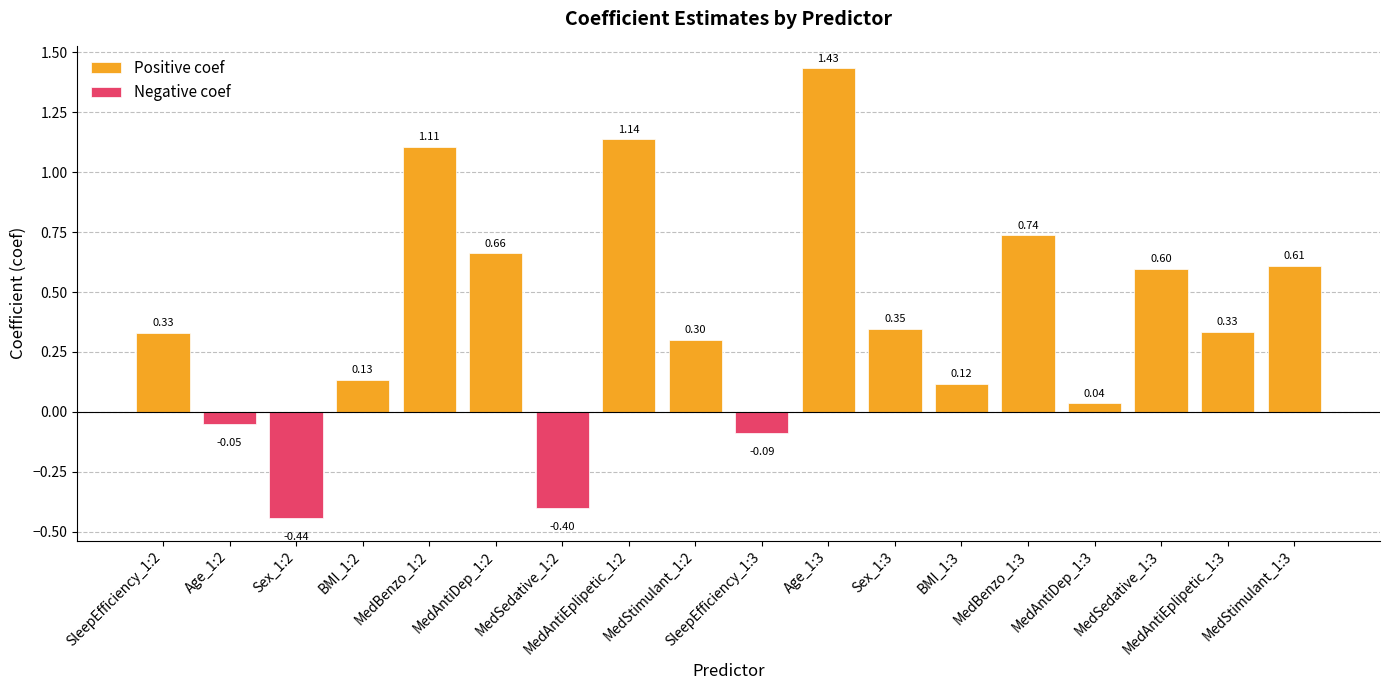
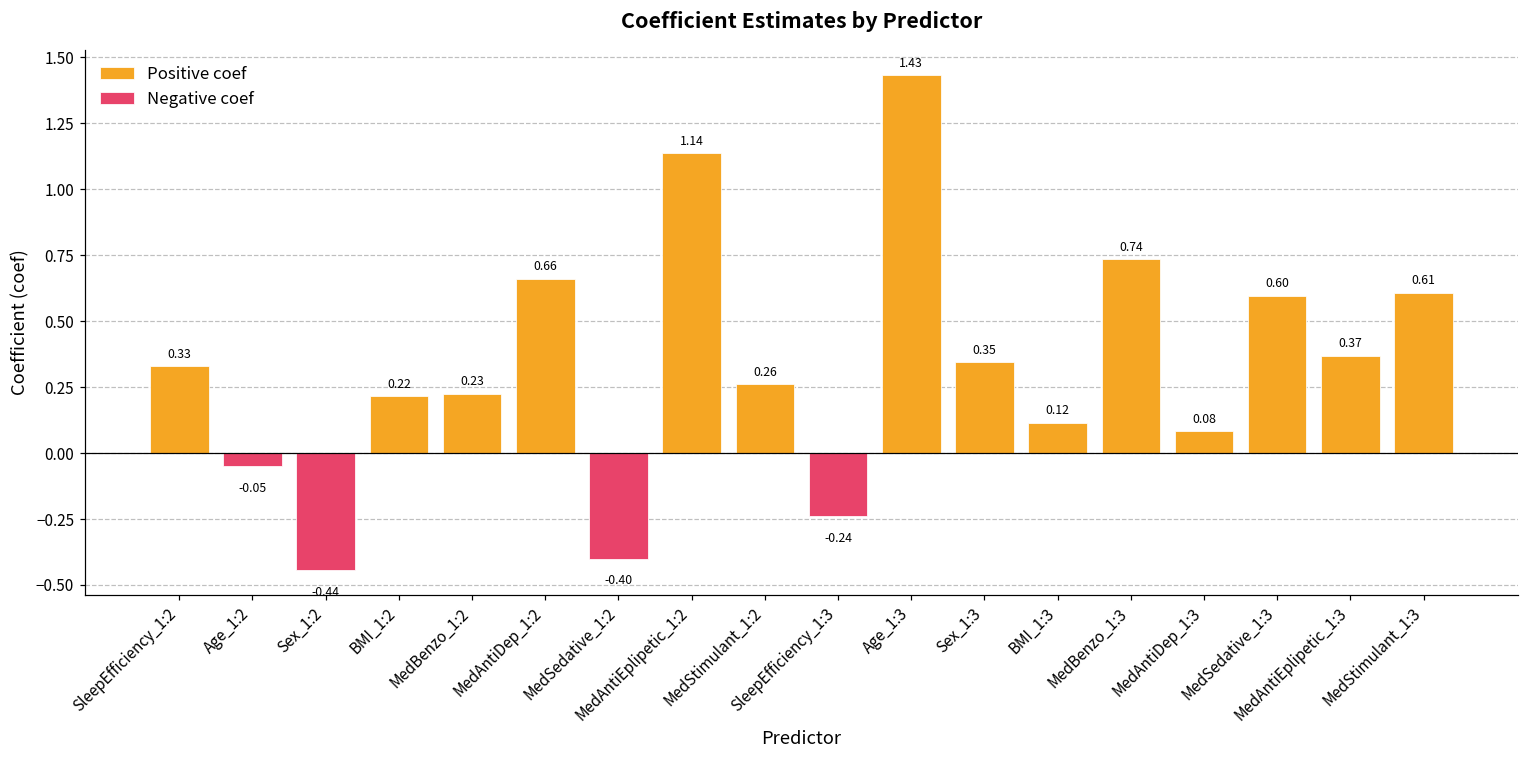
  {
    "Positive coef": {
      "SleepEfficiency_1:2": 0.33,
-     "BMI_1:2": 0.13,
-     "MedBenzo_1:2": 1.11,
+     "BMI_1:2": 0.22,
+     "MedBenzo_1:2": 0.23,
      "MedAntiDep_1:2": 0.66,
      "MedAntiEplipetic_1:2": 1.14,
-     "MedStimulant_1:2": 0.30,
+     "MedStimulant_1:2": 0.26,
      "Age_1:3": 1.43,
      "Sex_1:3": 0.35,
      "BMI_1:3": 0.12,
      "MedBenzo_1:3": 0.74,
-     "MedAntiDep_1:3": 0.04,
+     "MedAntiDep_1:3": 0.08,
      "MedSedative_1:3": 0.60,
-     "MedAntiEplipetic_1:3": 0.33,
+     "MedAntiEplipetic_1:3": 0.37,
      "MedStimulant_1:3": 0.61
    },
    "Negative coef": {
      "Age_1:2": -0.05,
      "Sex_1:2": -0.44,
      "MedSedative_1:2": -0.40,
-     "SleepEfficiency_1:3": -0.09
+     "SleepEfficiency_1:3": -0.24
    }
  }
